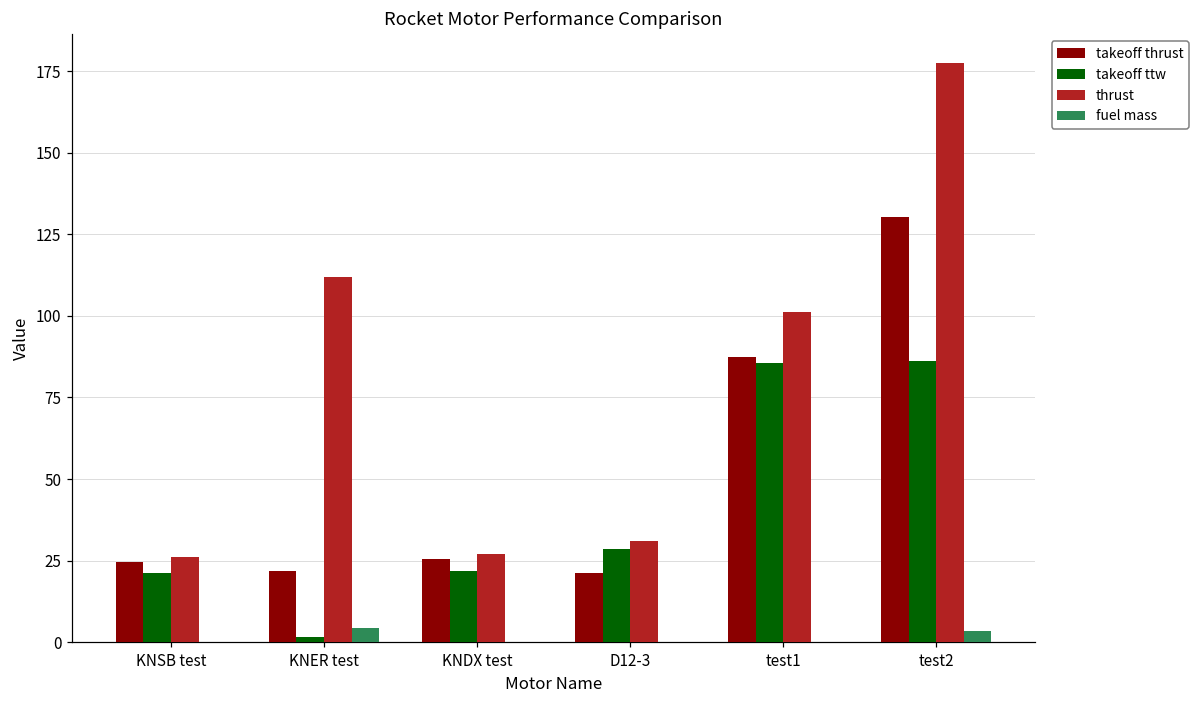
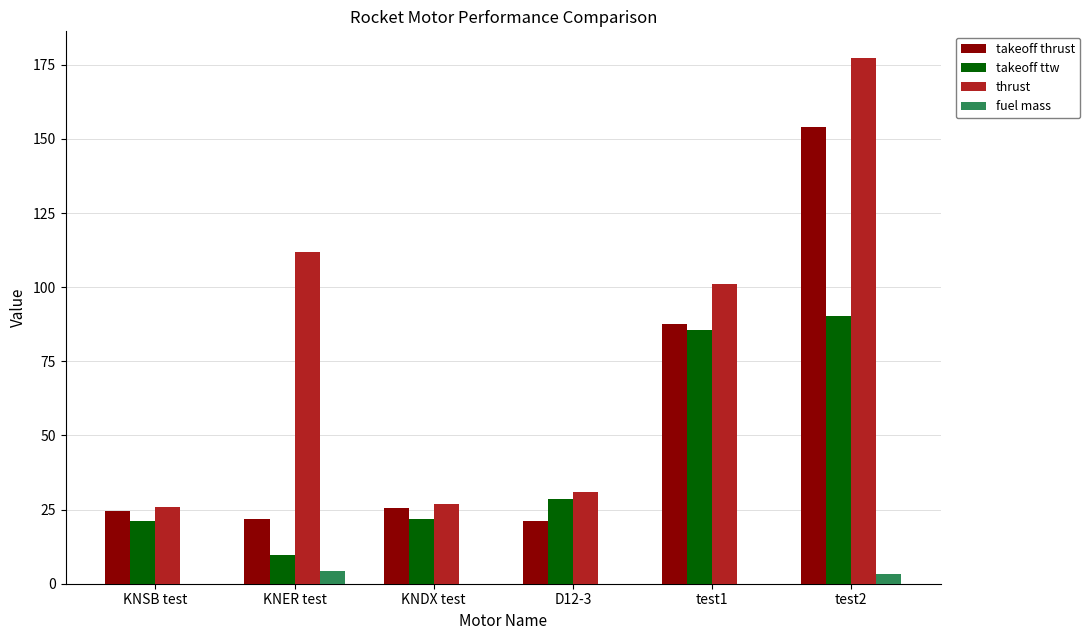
  {
    "takeoff thrust": {
      "KNSB test": 25,
      "KNER test": 22,
      "KNDX test": 26,
      "D12-3": 21,
      "test1": 87,
-     "test2": 130
+     "test2": 154
    },
    "takeoff ttw": {
      "KNSB test": 21,
-     "KNER test": 2,
+     "KNER test": 10,
      "KNDX test": 22,
      "D12-3": 28,
      "test1": 85,
-     "test2": 86
+     "test2": 90
    },
    "thrust": {
      "KNSB test": 26,
      "KNER test": 112,
      "KNDX test": 27,
      "D12-3": 31,
      "test1": 101,
      "test2": 177
    },
    "fuel mass": {
      "KNER test": 4,
      "test2": 3
    }
  }
